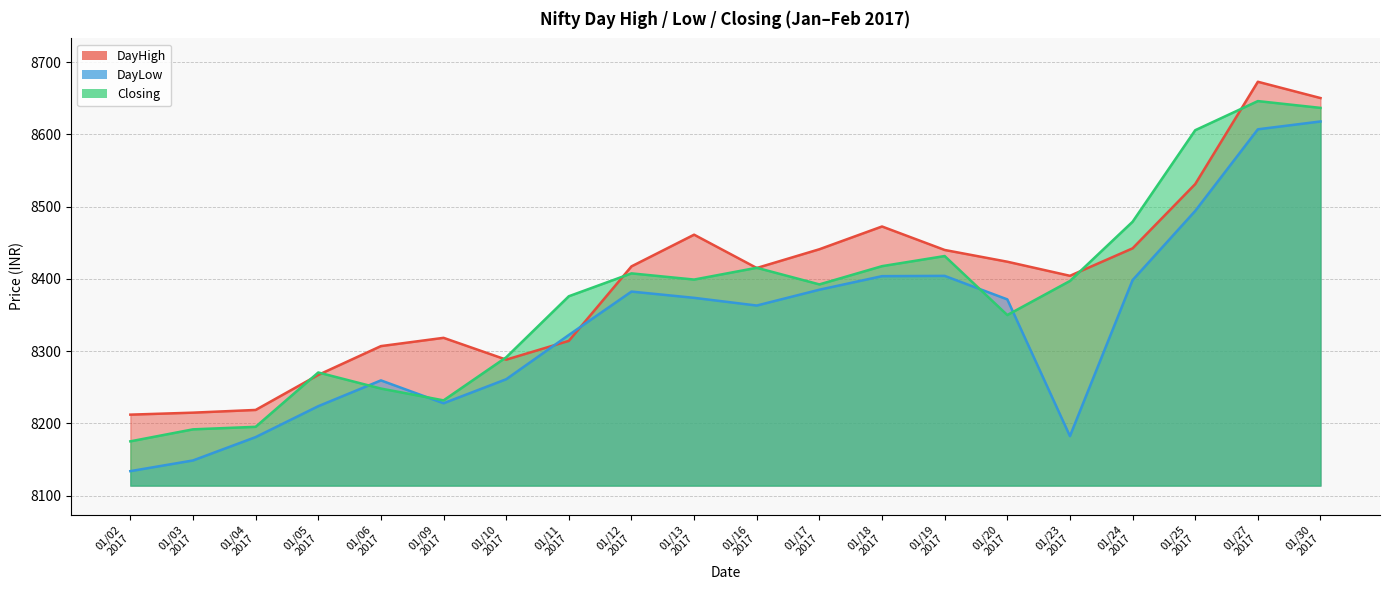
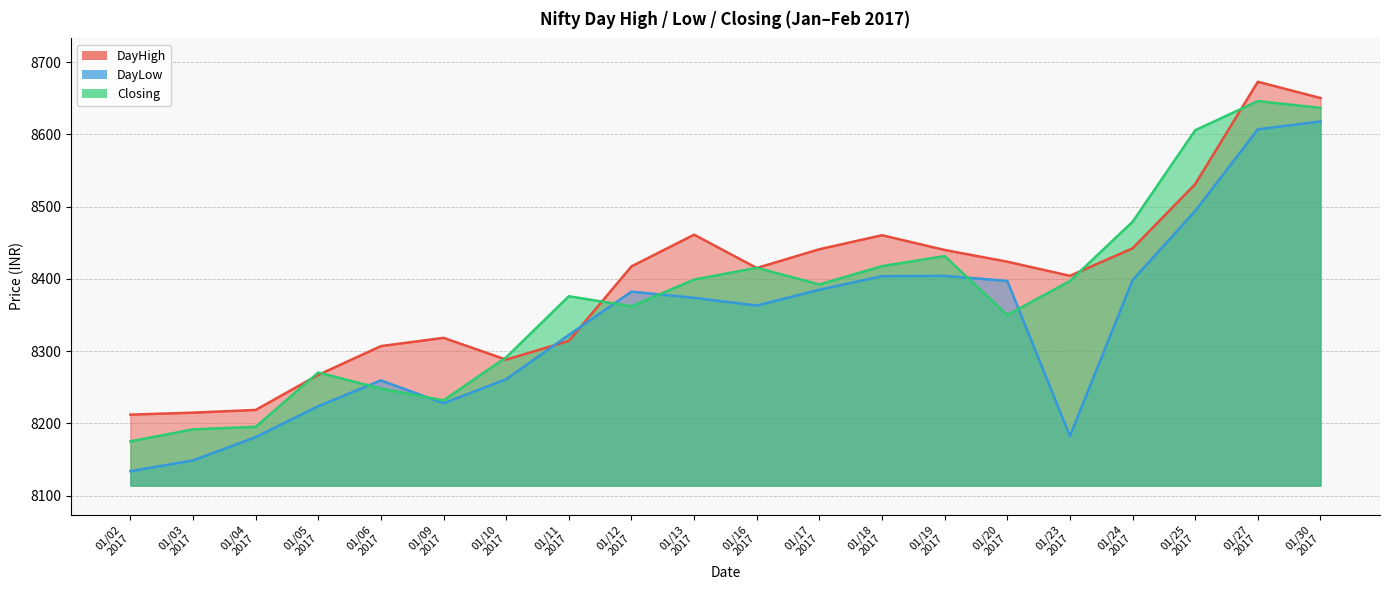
  {
    "DayHigh": {
      "01/02 2017": 8210,
      "01/03 2017": 8210,
      "01/04 2017": 8220,
      "01/06 2017": 8310,
      "01/09 2017": 8320,
      "01/11 2017": 8310,
      "01/12 2017": 8420,
      "01/13 2017": 8460,
      "01/17 2017": 8440,
-     "01/18 2017": 8470,
+     "01/18 2017": 8460,
      "01/19 2017": 8440,
      "01/20 2017": 8420,
      "01/23 2017": 8400,
      "01/24 2017": 8440,
      "01/25 2017": 8530,
      "01/27 2017": 8670,
      "01/30 2017": 8650
    },
    "DayLow": {
      "01/02 2017": 8130,
      "01/03 2017": 8150,
      "01/04 2017": 8180,
      "01/05 2017": 8220,
      "01/06 2017": 8260,
      "01/09 2017": 8230,
      "01/10 2017": 8260,
      "01/11 2017": 8320,
      "01/12 2017": 8380,
      "01/13 2017": 8370,
      "01/16 2017": 8360,
      "01/17 2017": 8380,
      "01/18 2017": 8400,
      "01/19 2017": 8400,
-     "01/20 2017": 8370,
+     "01/20 2017": 8400,
      "01/23 2017": 8180,
      "01/24 2017": 8400,
      "01/25 2017": 8490,
      "01/27 2017": 8610,
      "01/30 2017": 8620
    },
    "Closing": {
      "01/02 2017": 8180,
      "01/03 2017": 8190,
      "01/04 2017": 8200,
      "01/06 2017": 8250,
      "01/09 2017": 8230,
      "01/11 2017": 8380,
-     "01/12 2017": 8410,
+     "01/12 2017": 8360,
      "01/13 2017": 8400,
      "01/17 2017": 8390,
      "01/18 2017": 8420,
      "01/19 2017": 8430,
      "01/20 2017": 8350,
      "01/23 2017": 8400,
      "01/24 2017": 8480,
      "01/25 2017": 8610,
      "01/27 2017": 8650,
      "01/30 2017": 8640
    }
  }
